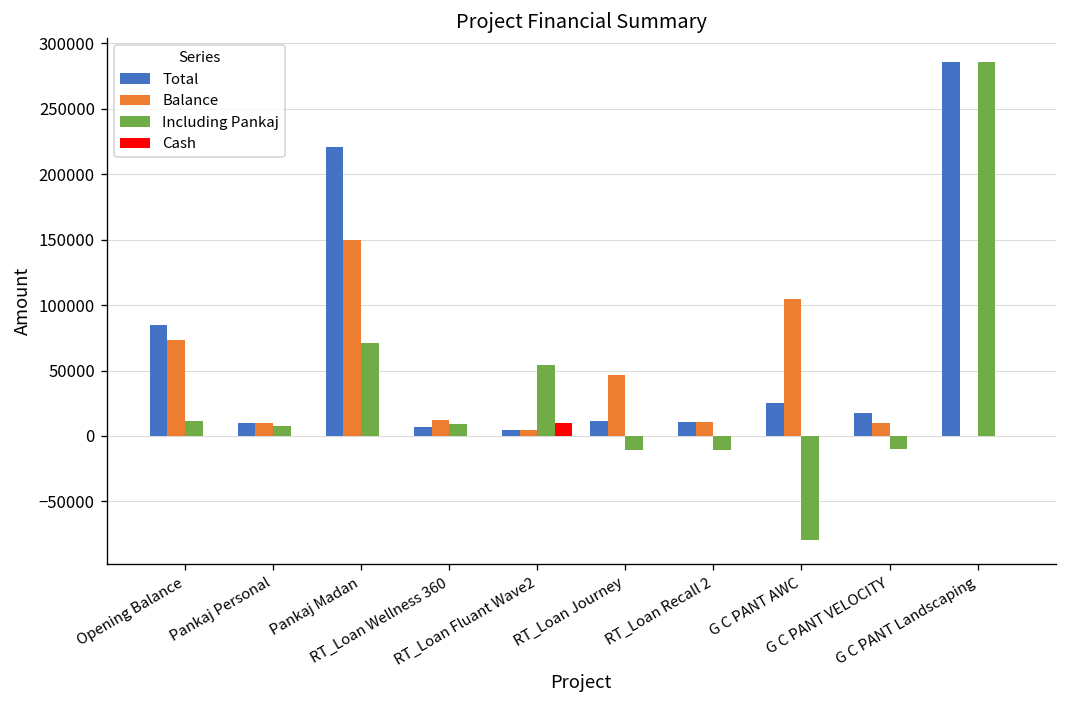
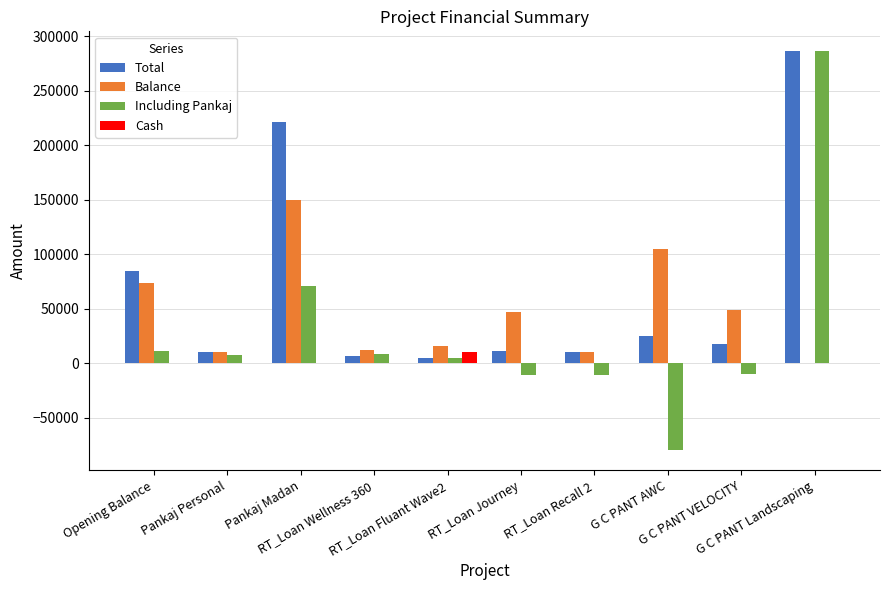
  {
    "Total": {
      "Opening Balance": 84000,
      "Pankaj Personal": 10000,
      "Pankaj Madan": 221000,
      "RT_Loan Wellness 360": 7000,
      "RT_Loan Fluant Wave2": 5000,
      "RT_Loan Journey": 11000,
      "RT_Loan Recall 2": 11000,
      "G C PANT AWC": 25000,
      "G C PANT VELOCITY": 18000,
      "G C PANT Landscaping": 286000
    },
    "Balance": {
      "Opening Balance": 73000,
      "Pankaj Personal": 10000,
      "Pankaj Madan": 150000,
      "RT_Loan Wellness 360": 12000,
-     "RT_Loan Fluant Wave2": 5000,
+     "RT_Loan Fluant Wave2": 16000,
      "RT_Loan Journey": 47000,
      "RT_Loan Recall 2": 11000,
      "G C PANT AWC": 105000,
-     "G C PANT VELOCITY": 10000,
+     "G C PANT VELOCITY": 49000,
      "G C PANT Landscaping": 0
    },
    "Including Pankaj": {
      "Opening Balance": 11000,
      "Pankaj Personal": 8000,
      "Pankaj Madan": 71000,
      "RT_Loan Wellness 360": 9000,
-     "RT_Loan Fluant Wave2": 54000,
+     "RT_Loan Fluant Wave2": 5000,
      "RT_Loan Journey": -11000,
      "RT_Loan Recall 2": -11000,
      "G C PANT AWC": -80000,
      "G C PANT VELOCITY": -10000,
      "G C PANT Landscaping": 286000
    },
    "Cash": {
      "Opening Balance": 0,
      "Pankaj Personal": 0,
      "Pankaj Madan": 0,
      "RT_Loan Wellness 360": 0,
      "RT_Loan Fluant Wave2": 10000,
      "RT_Loan Journey": 0,
      "RT_Loan Recall 2": 0,
      "G C PANT AWC": 0,
      "G C PANT VELOCITY": 0,
      "G C PANT Landscaping": 0
    }
  }
